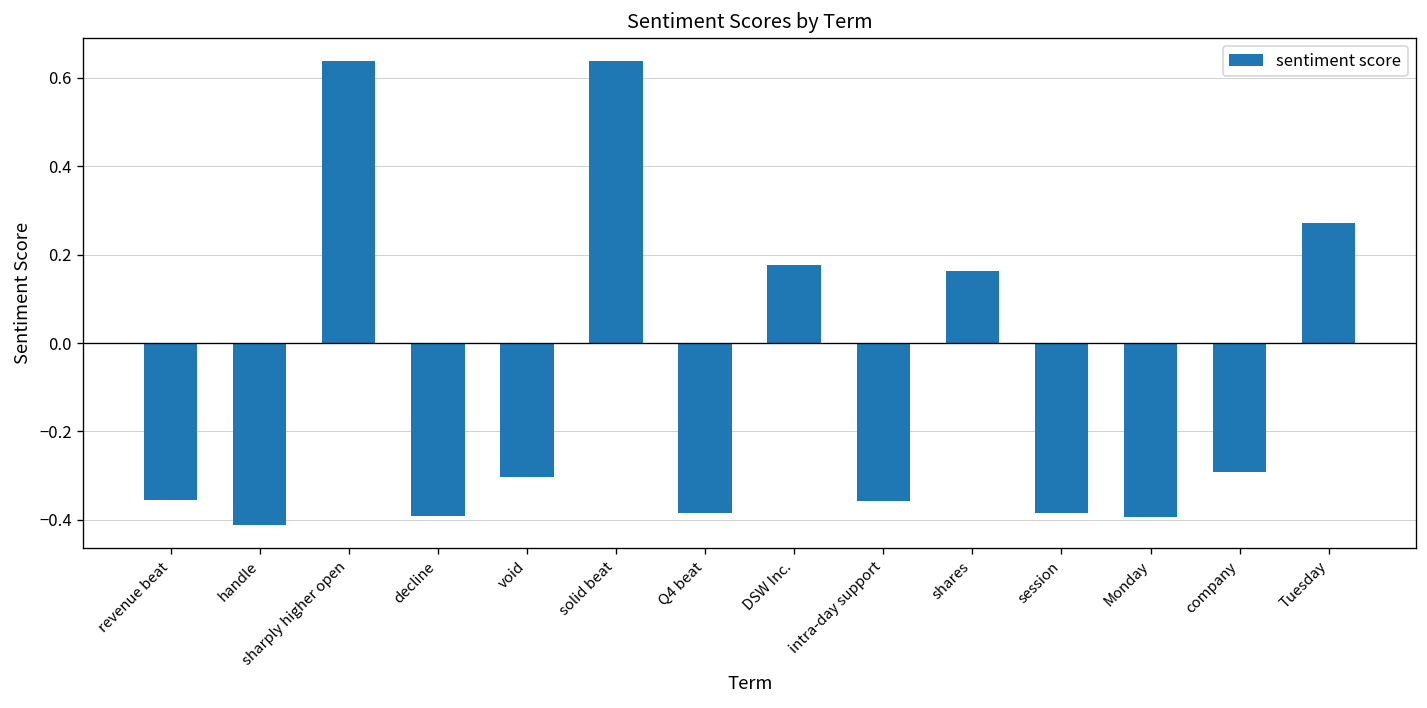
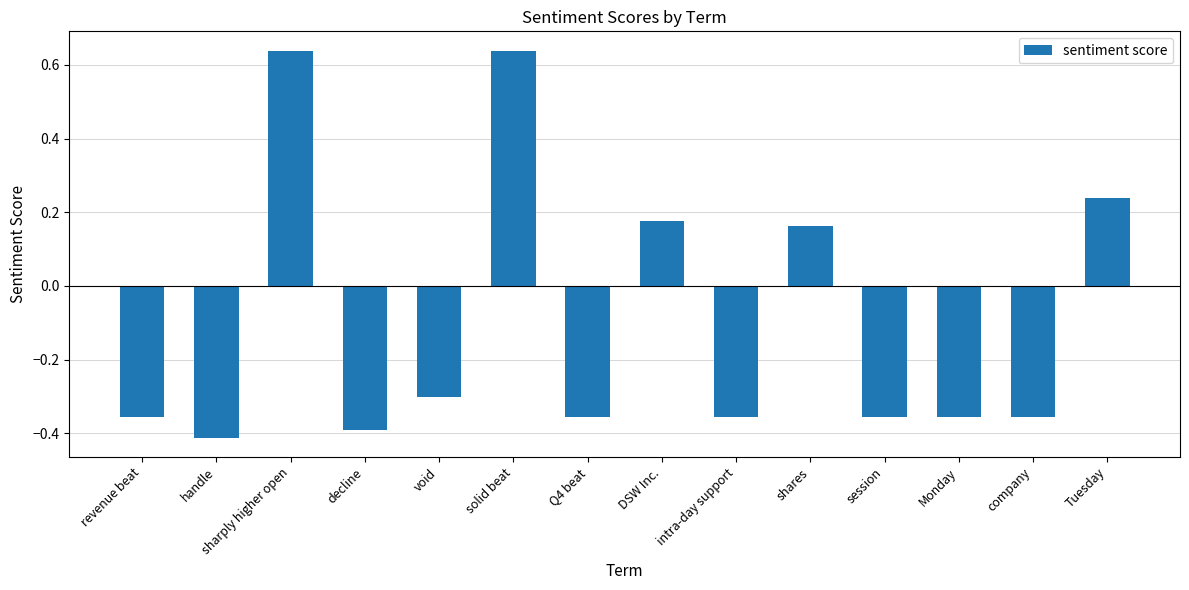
  {
    "revenue beat": -0.36,
    "handle": -0.41,
    "sharply higher open": 0.64,
    "decline": -0.39,
    "void": -0.30,
    "solid beat": 0.64,
-   "Q4 beat": -0.38,
+   "Q4 beat": -0.36,
    "DSW Inc.": 0.18,
    "intra-day support": -0.36,
    "shares": 0.16,
-   "session": -0.38,
-   "Monday": -0.39,
-   "company": -0.29,
-   "Tuesday": 0.27
+   "session": -0.36,
+   "Monday": -0.36,
+   "company": -0.36,
+   "Tuesday": 0.24
  }
